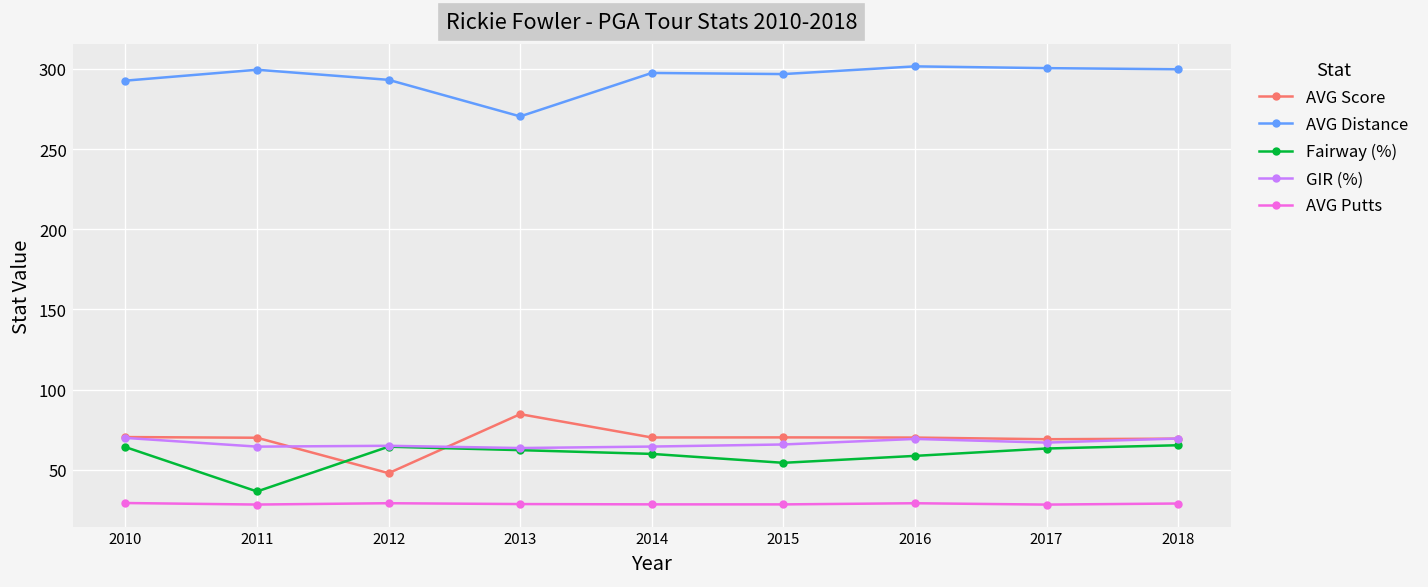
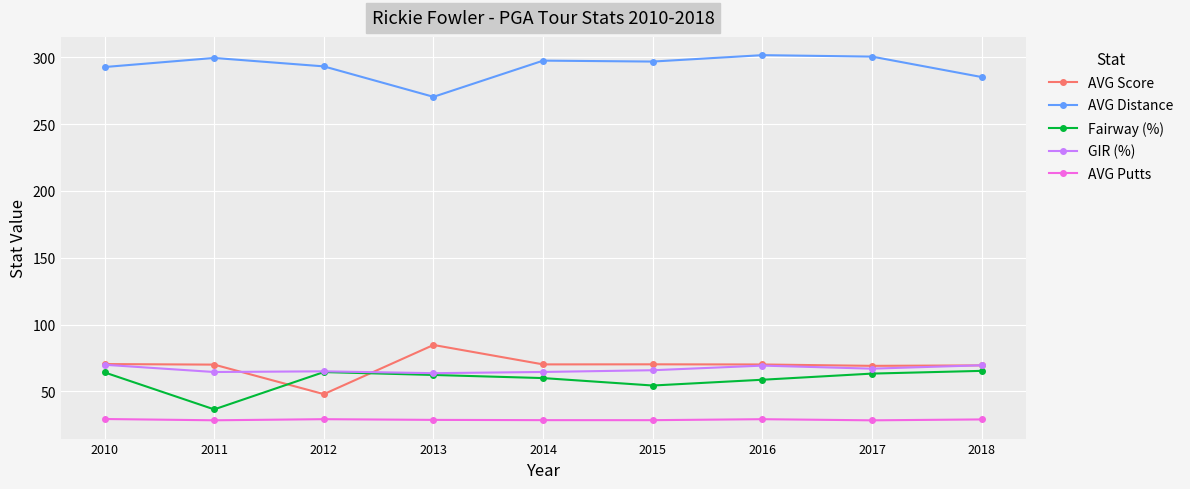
  {
    "AVG Score": {
      "2011": 70,
      "2012": 48,
      "2013": 85,
      "2014": 70,
      "2015": 70,
      "2017": 69
    },
    "AVG Distance": {
      "2010": 293,
      "2011": 300,
      "2012": 293,
      "2013": 270,
      "2014": 298,
      "2015": 297,
      "2016": 302,
      "2017": 301,
-     "2018": 300
+     "2018": 285
    },
    "Fairway (%)": {
      "2010": 64,
      "2011": 37,
      "2014": 60,
      "2015": 54,
      "2016": 59,
      "2017": 63,
      "2018": 65
    }
  }
